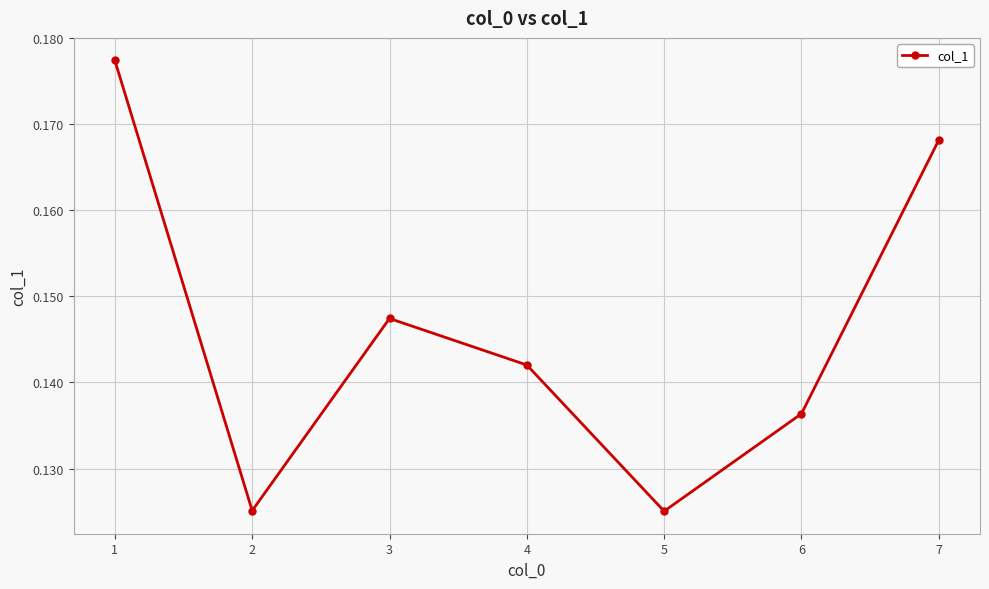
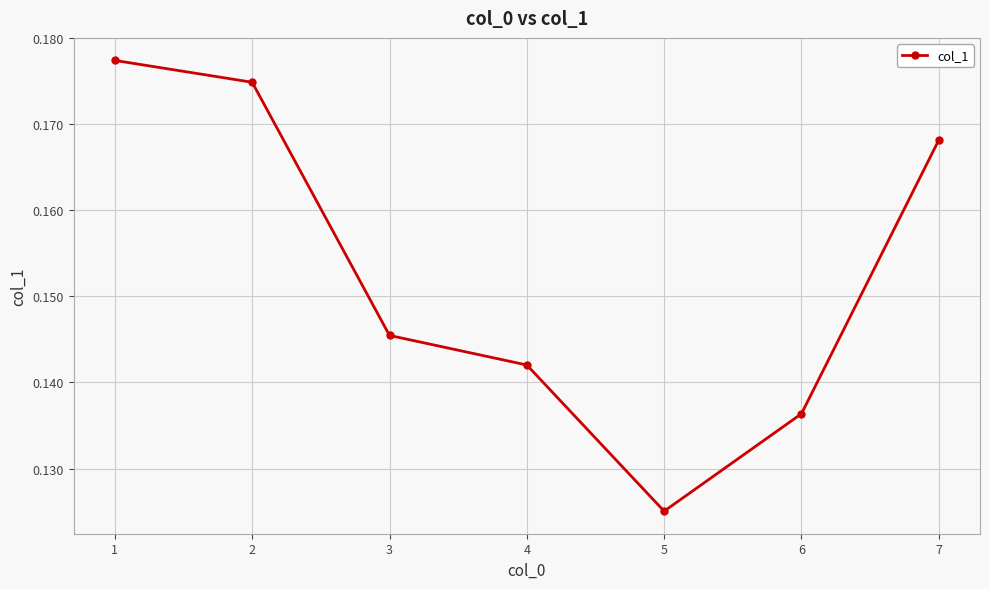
  {
    "1": 0.177,
-   "2": 0.125,
-   "3": 0.147,
+   "2": 0.175,
+   "3": 0.145,
    "4": 0.142,
    "5": 0.125,
    "6": 0.136,
    "7": 0.168
  }
